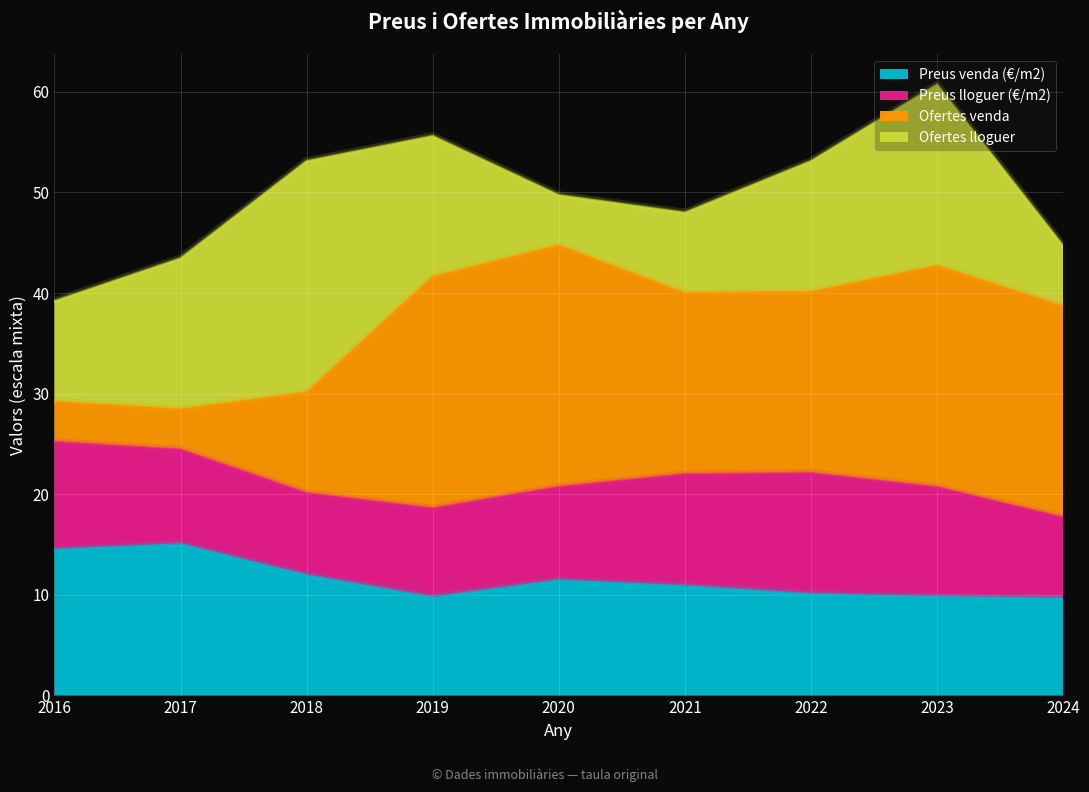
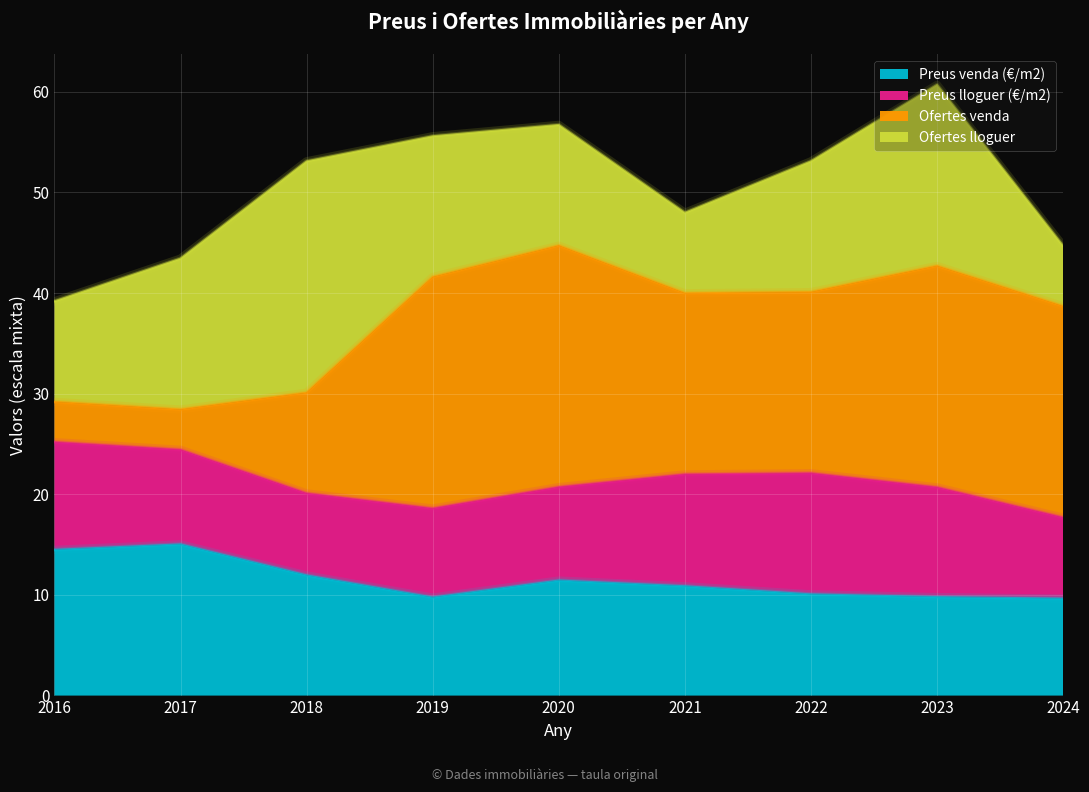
  {
    "Preus venda (€/m2)": {
      "2016": 14.5,
      "2017": 15,
      "2018": 12,
      "2019": 9.7,
      "2020": 11.4,
      "2021": 11,
      "2022": 10,
      "2023": 10,
      "2024": 9.6
    },
    "Preus lloguer (€/m2)": {
      "2016": 10.7,
      "2017": 9.4,
      "2018": 8,
      "2019": 9,
      "2020": 9.3,
      "2021": 11,
      "2022": 12,
      "2023": 11,
      "2024": 8
    },
    "Ofertes venda": {
      "2016": 4,
      "2017": 4,
      "2018": 10,
      "2019": 23,
      "2020": 24,
      "2021": 18,
      "2022": 18,
      "2023": 22,
      "2024": 21
    },
    "Ofertes lloguer": {
      "2016": 10,
      "2017": 15,
      "2018": 23,
      "2019": 14,
-     "2020": 5,
+     "2020": 12,
      "2021": 8,
      "2022": 13,
      "2024": 6
    }
  }
